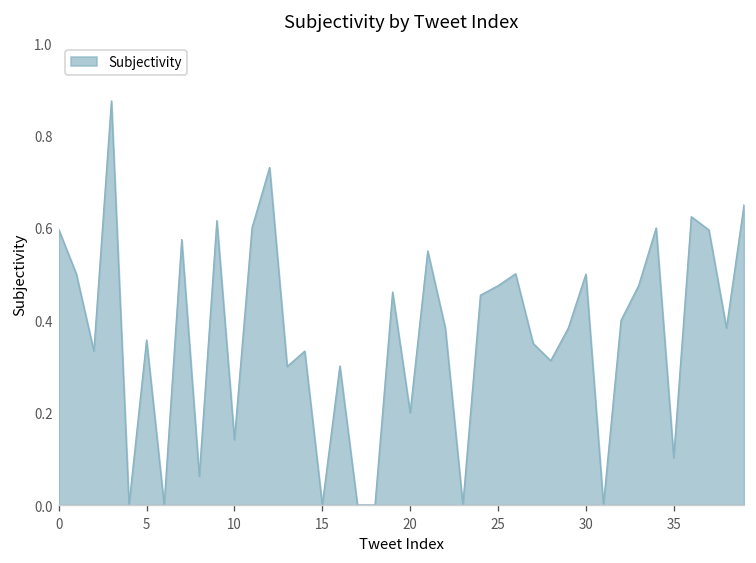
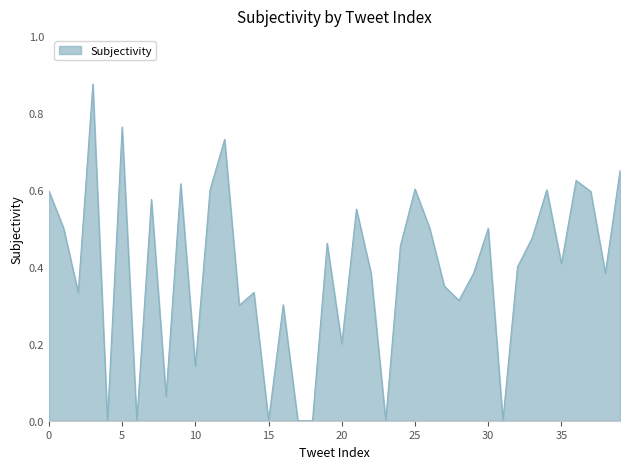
  {
    "0": 0.60,
-   "5": 0.36,
+   "5": 0.76,
    "10": 0.14,
    "15": 0.00,
    "20": 0.20,
-   "25": 0.48,
+   "25": 0.60,
    "30": 0.50,
-   "35": 0.10
+   "35": 0.41
  }
